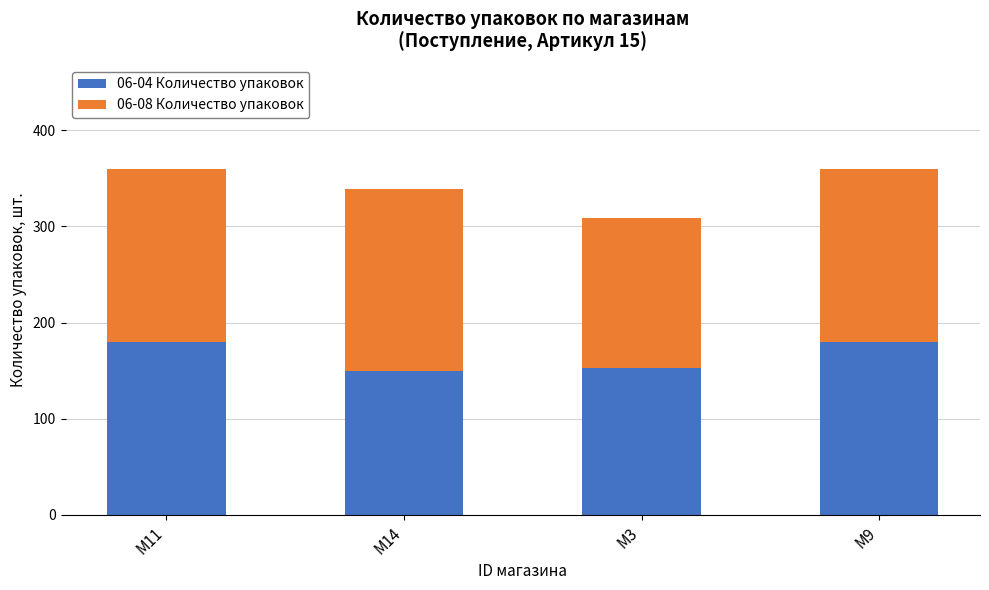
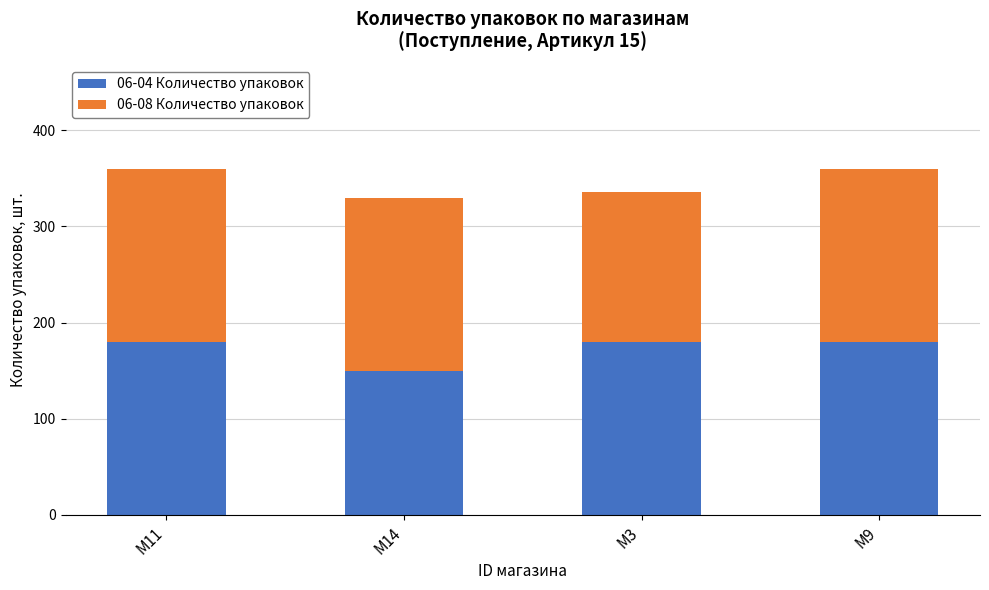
  {
    "06-04 Количество упаковок": {
      "M11": 180,
      "M14": 150,
-     "M3": 150,
+     "M3": 180,
      "M9": 180
    },
    "06-08 Количество упаковок": {
      "M11": 180,
-     "M14": 190,
+     "M14": 180,
      "M3": 160,
      "M9": 180
    }
  }
